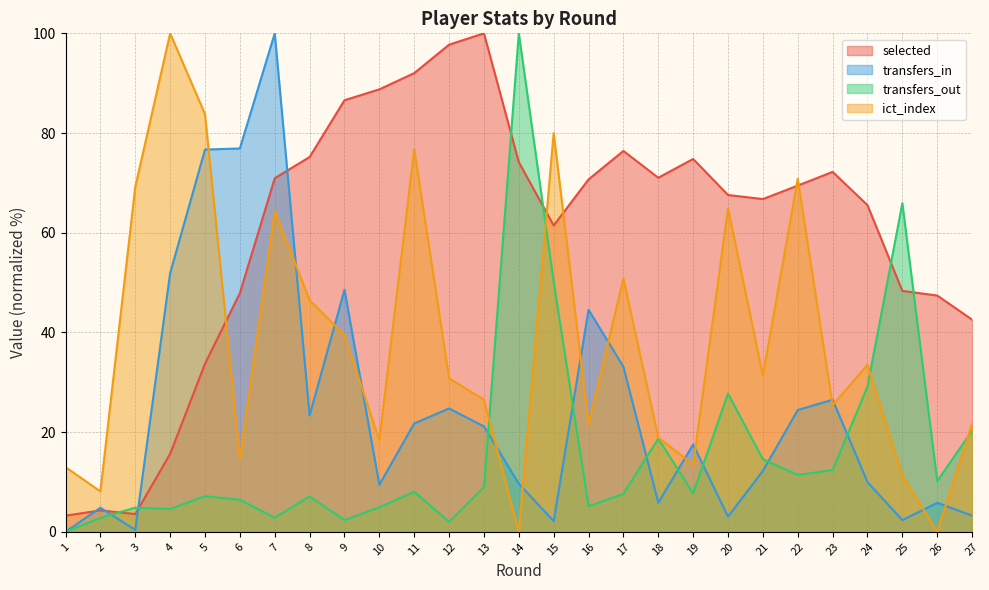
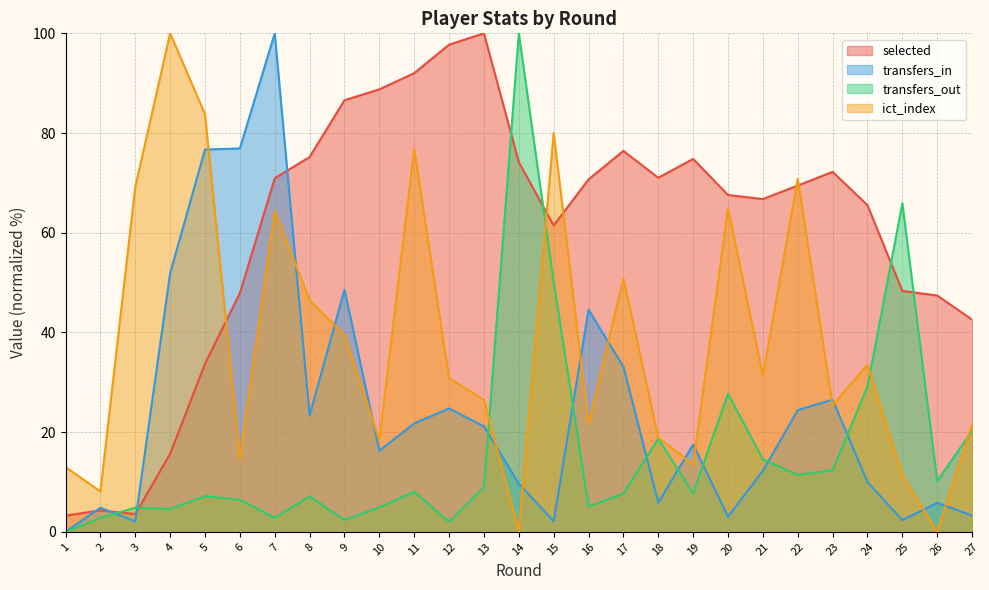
  {
    "selected": {
      "1": 3,
      "2": 4,
      "3": 4,
      "4": 16,
      "5": 34,
      "6": 48,
      "7": 71,
      "8": 75,
      "9": 87,
      "10": 89,
      "11": 92,
      "12": 98,
      "13": 100,
      "14": 74,
      "15": 61,
      "16": 71,
      "17": 76,
      "18": 71,
      "19": 75,
      "20": 68,
      "21": 67,
      "22": 69,
      "23": 72,
      "24": 66,
      "25": 48,
      "26": 47,
      "27": 43
    },
    "transfers_in": {
      "2": 5,
-     "3": 0,
+     "3": 2,
      "4": 52,
      "5": 77,
      "6": 77,
      "7": 100,
      "8": 23,
      "9": 49,
-     "10": 9,
+     "10": 16,
      "11": 22,
      "12": 25,
      "13": 21,
      "14": 10,
      "15": 2,
      "16": 45,
      "17": 33,
      "18": 6,
      "19": 18,
      "20": 3,
      "21": 12,
      "22": 24,
      "23": 27,
      "24": 10,
      "25": 2,
      "26": 6,
      "27": 3
    },
    "transfers_out": {
      "2": 3,
      "3": 5,
      "4": 5,
      "5": 7,
      "6": 6,
      "7": 3,
      "8": 7,
      "9": 2,
      "10": 5,
      "11": 8,
      "12": 2,
      "13": 9,
      "14": 100,
      "15": 50,
      "16": 5,
      "17": 8,
      "19": 8,
      "20": 28,
      "21": 15,
      "22": 11,
      "23": 12,
      "24": 29,
      "25": 66,
      "26": 10,
      "27": 20
    },
    "ict_index": {
      "1": 13,
      "2": 8,
      "3": 69,
      "4": 100,
      "5": 84,
      "6": 15,
      "7": 64,
      "8": 46,
      "9": 39,
      "10": 18,
      "11": 77,
      "12": 31,
      "13": 26,
      "14": 0,
      "15": 80,
      "16": 22,
      "17": 51,
      "19": 14,
      "20": 65,
      "21": 31,
      "22": 71,
      "23": 25,
      "24": 34,
      "25": 11,
      "26": 0,
      "27": 22
    }
  }
